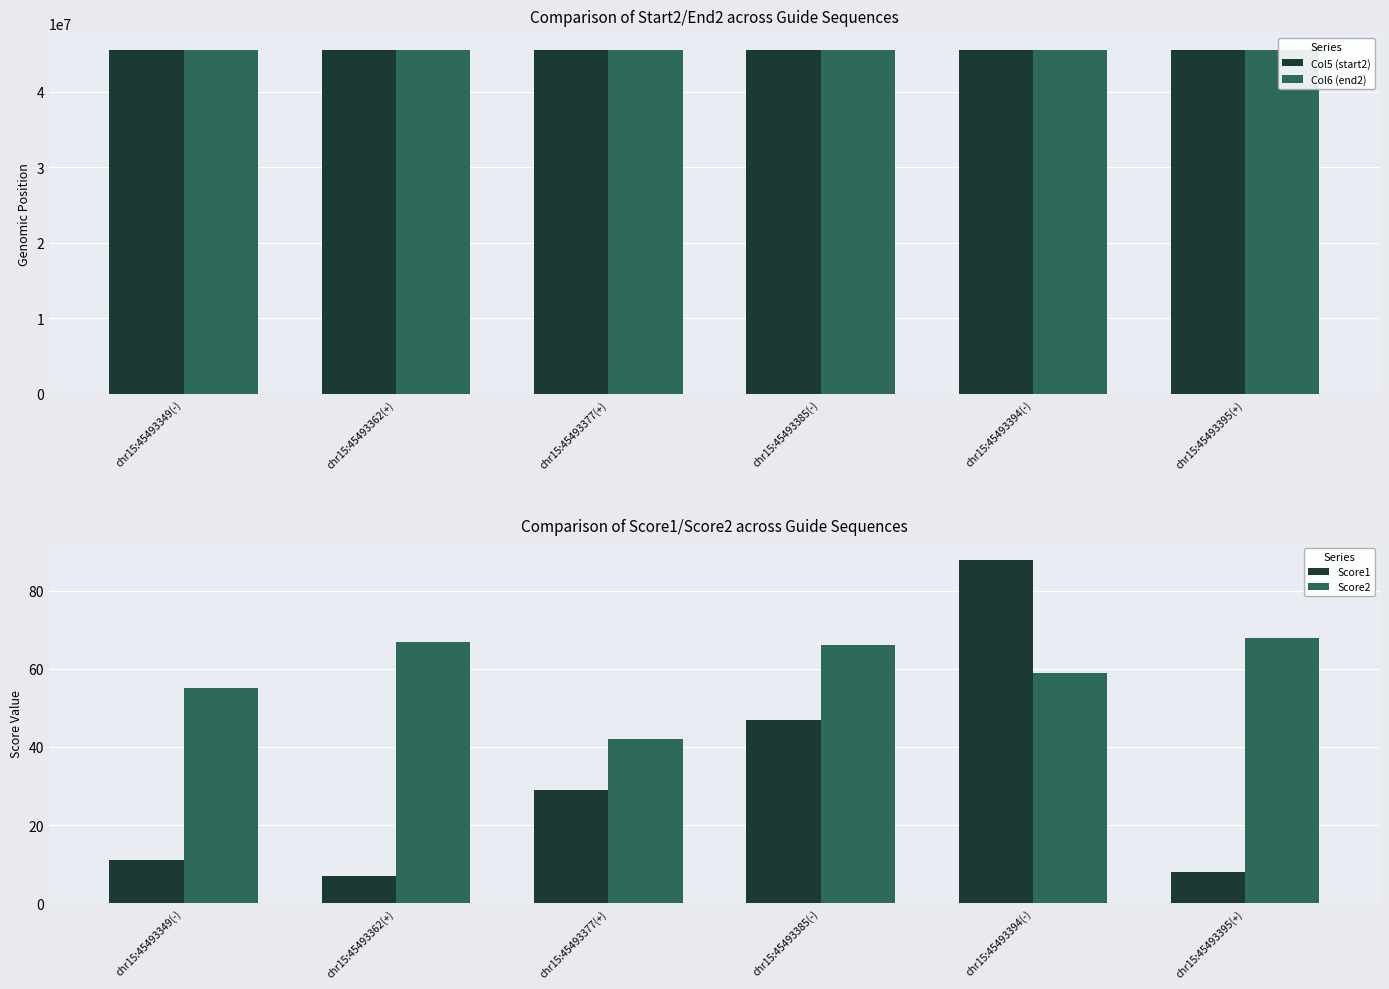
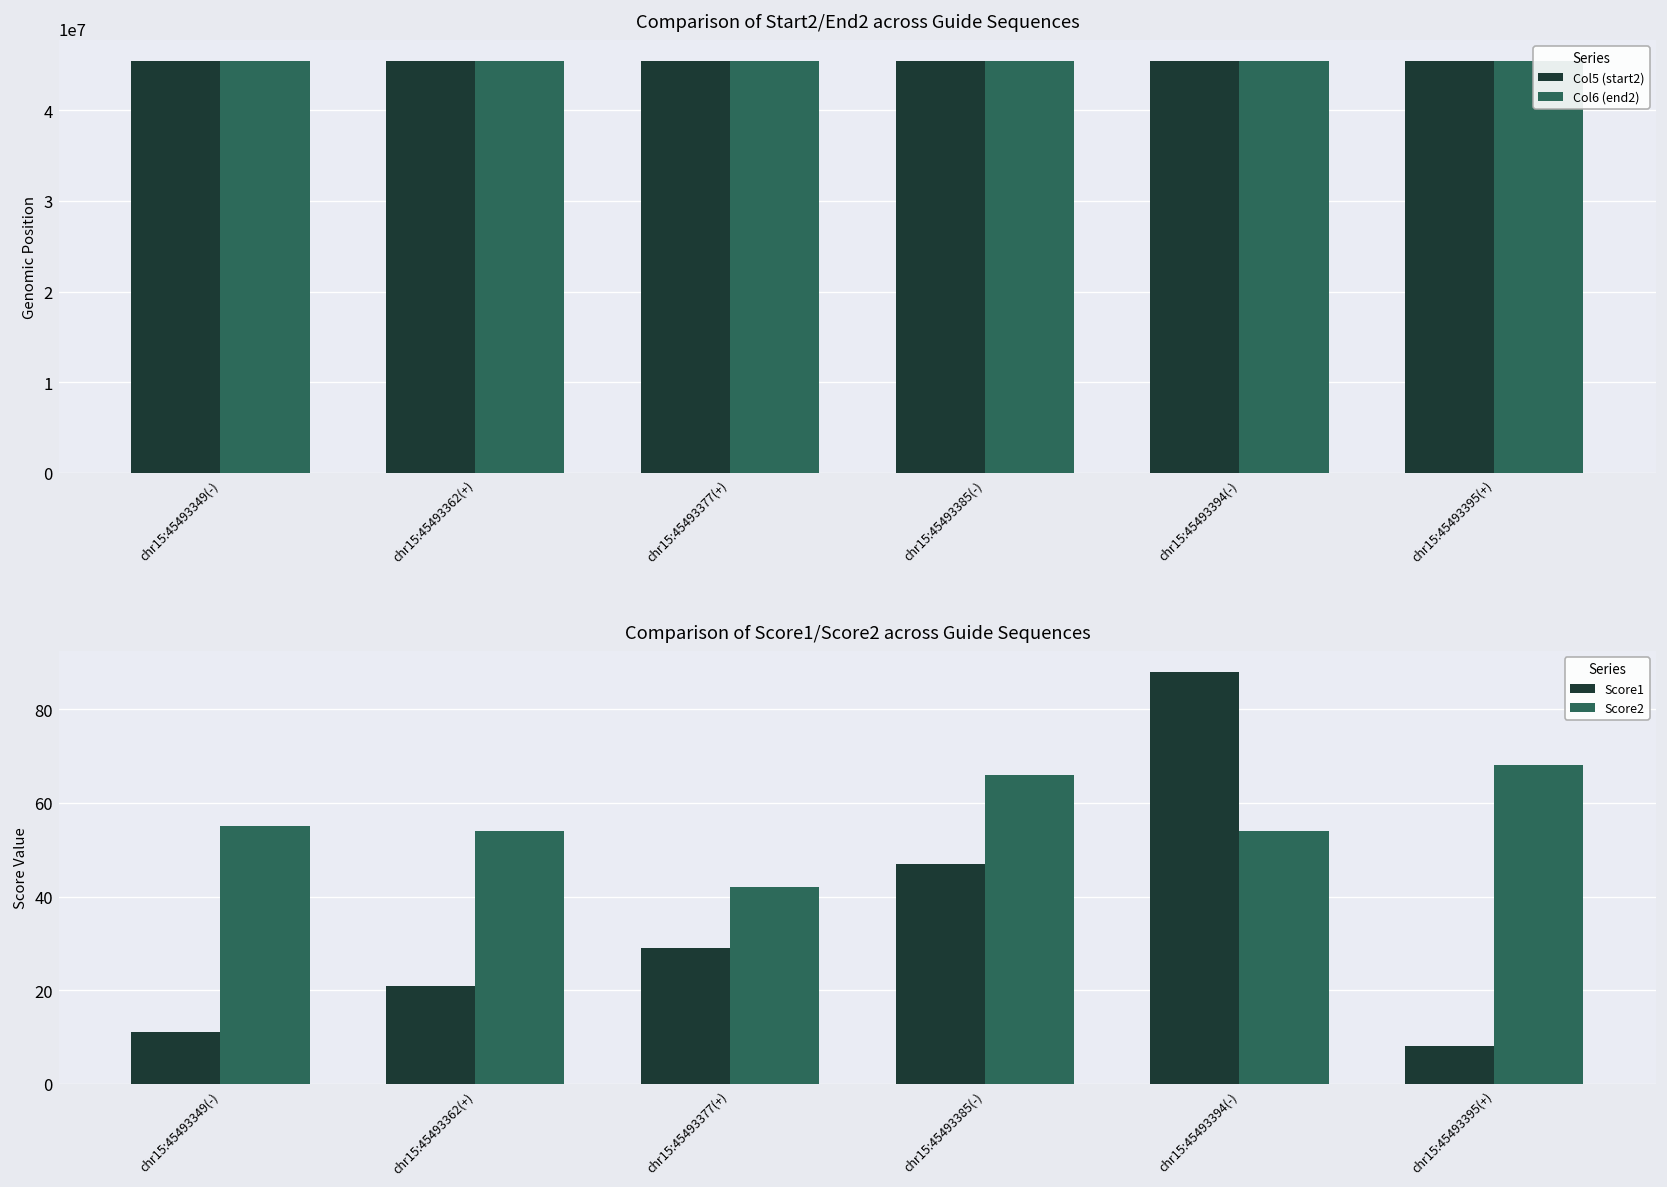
  {
    "Comparison of Start2/End2 across Guide Sequences": {
      "Col5 (start2)": {
        "chr15:45493349(-)": 45000000,
        "chr15:45493362(+)": 45000000,
        "chr15:45493377(+)": 45000000,
        "chr15:45493385(-)": 45000000,
        "chr15:45493394(-)": 45000000,
        "chr15:45493395(+)": 45000000
      },
      "Col6 (end2)": {
        "chr15:45493349(-)": 45000000,
        "chr15:45493362(+)": 45000000,
        "chr15:45493377(+)": 45000000,
        "chr15:45493385(-)": 45000000,
        "chr15:45493394(-)": 45000000
      }
    },
    "Comparison of Score1/Score2 across Guide Sequences": {
      "Score1": {
        "chr15:45493349(-)": 11,
-       "chr15:45493362(+)": 7,
+       "chr15:45493362(+)": 21,
        "chr15:45493377(+)": 29,
        "chr15:45493385(-)": 47,
        "chr15:45493394(-)": 88,
        "chr15:45493395(+)": 8
      },
      "Score2": {
        "chr15:45493349(-)": 55,
-       "chr15:45493362(+)": 67,
+       "chr15:45493362(+)": 54,
        "chr15:45493377(+)": 42,
        "chr15:45493385(-)": 66,
-       "chr15:45493394(-)": 59,
+       "chr15:45493394(-)": 54,
        "chr15:45493395(+)": 68
      }
    }
  }
